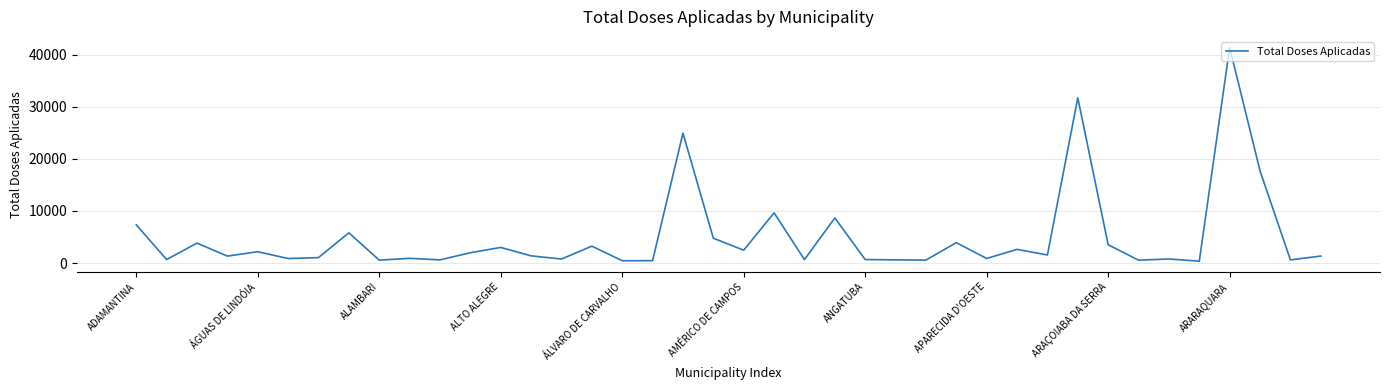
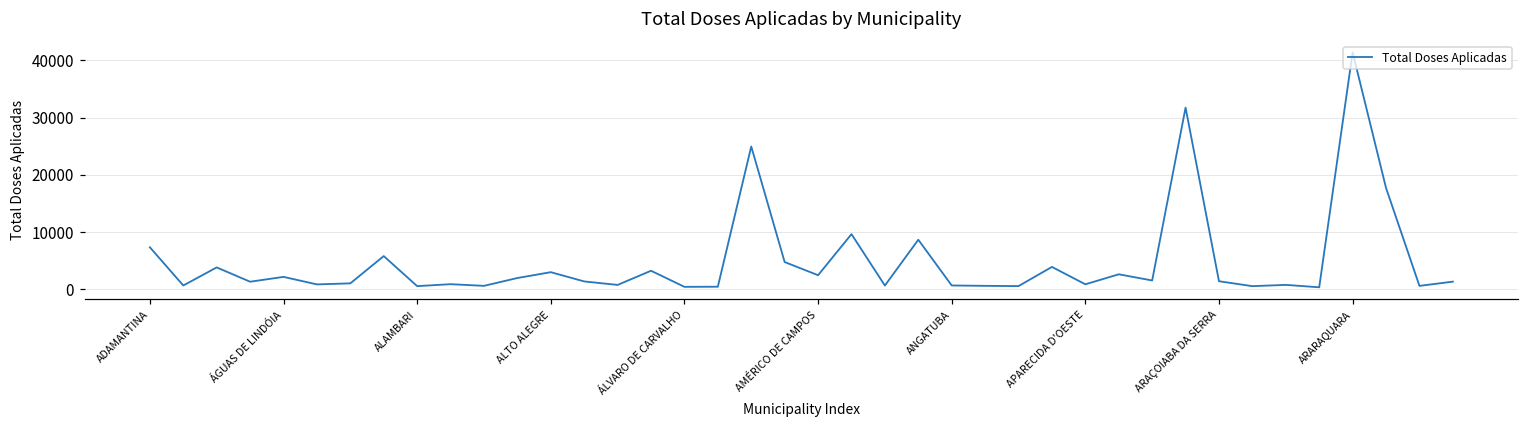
  {
    "ADAMANTINA": 7000,
    "ÁGUAS DE LINDÓIA": 2000,
    "ALAMBARI": 1000,
    "ALTO ALEGRE": 3000,
    "ÁLVARO DE CARVALHO": 0,
    "AMÉRICO DE CAMPOS": 2000,
    "ANGATUBA": 1000,
    "APARECIDA D'OESTE": 1000,
-   "ARAÇOIABA DA SERRA": 4000
+   "ARAÇOIABA DA SERRA": 1000
  }
